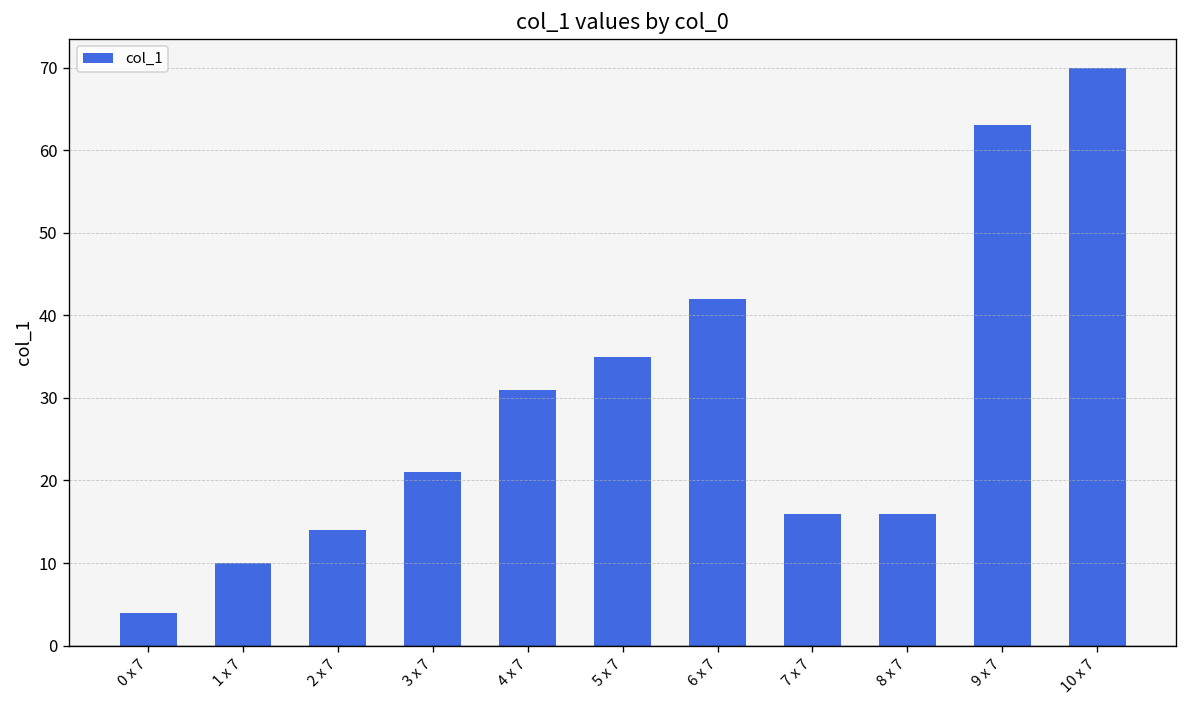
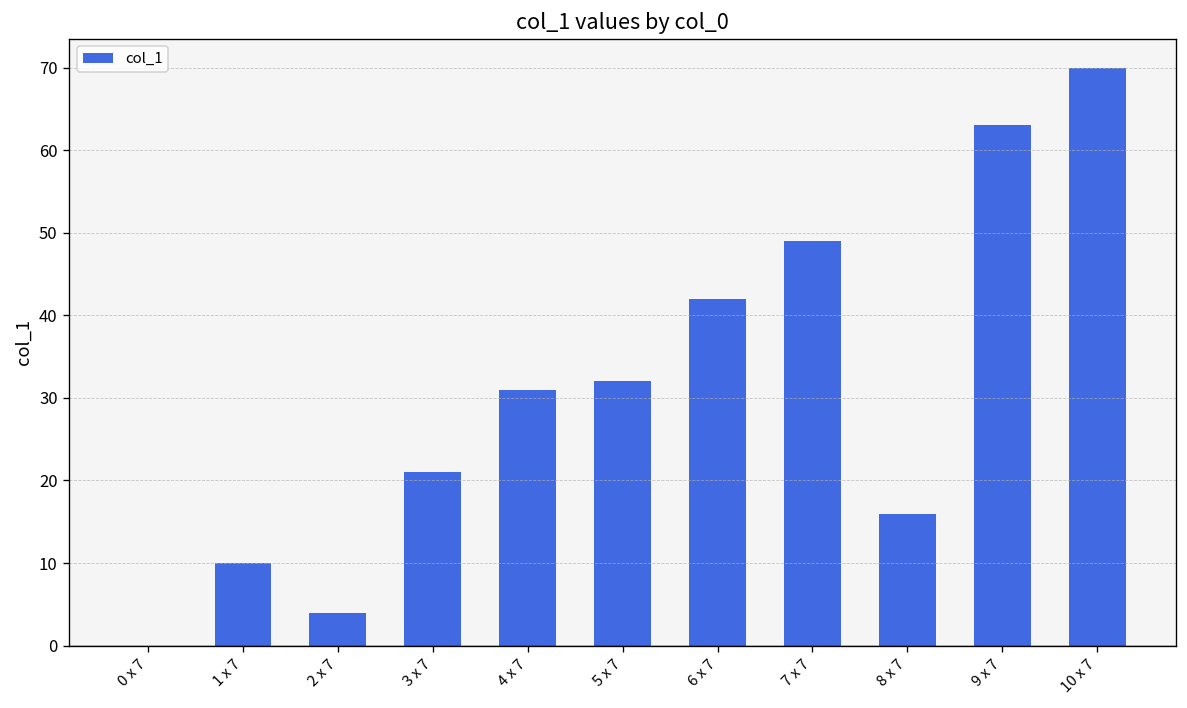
  {
-   "0 x 7": 4,
+   "0 x 7": 0,
    "1 x 7": 10,
-   "2 x 7": 14,
+   "2 x 7": 4,
    "3 x 7": 21,
    "4 x 7": 31,
-   "5 x 7": 35,
+   "5 x 7": 32,
    "6 x 7": 42,
-   "7 x 7": 16,
+   "7 x 7": 49,
    "8 x 7": 16,
    "9 x 7": 63,
    "10 x 7": 70
  }
